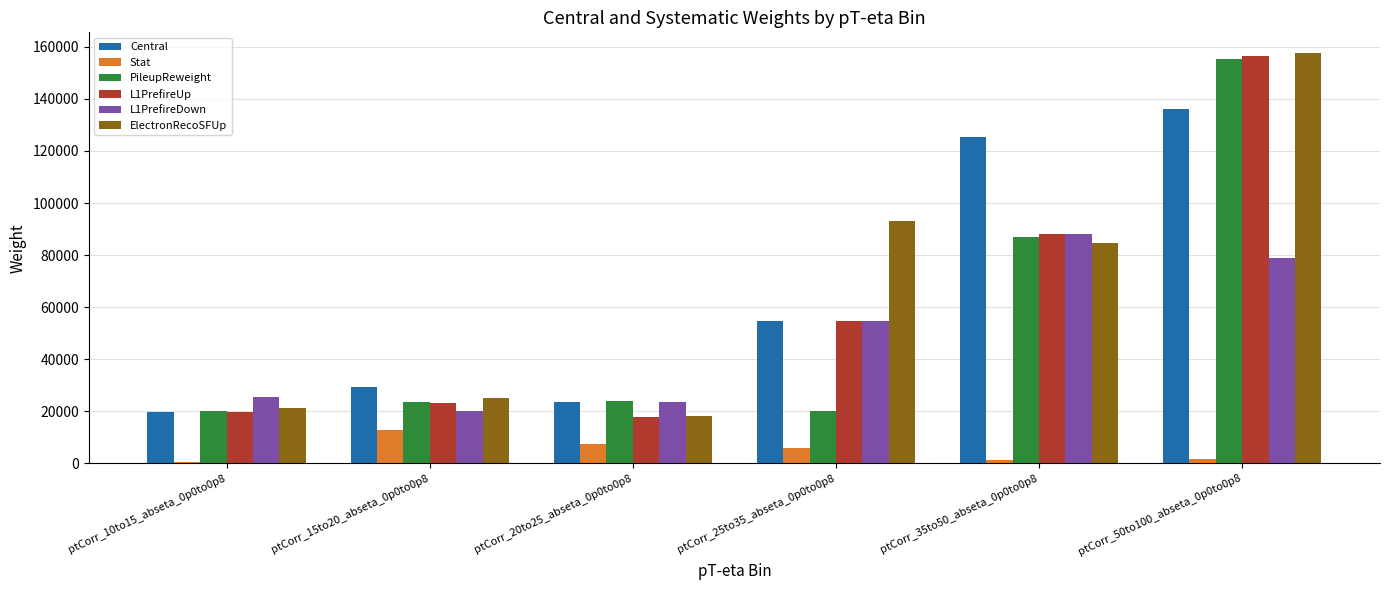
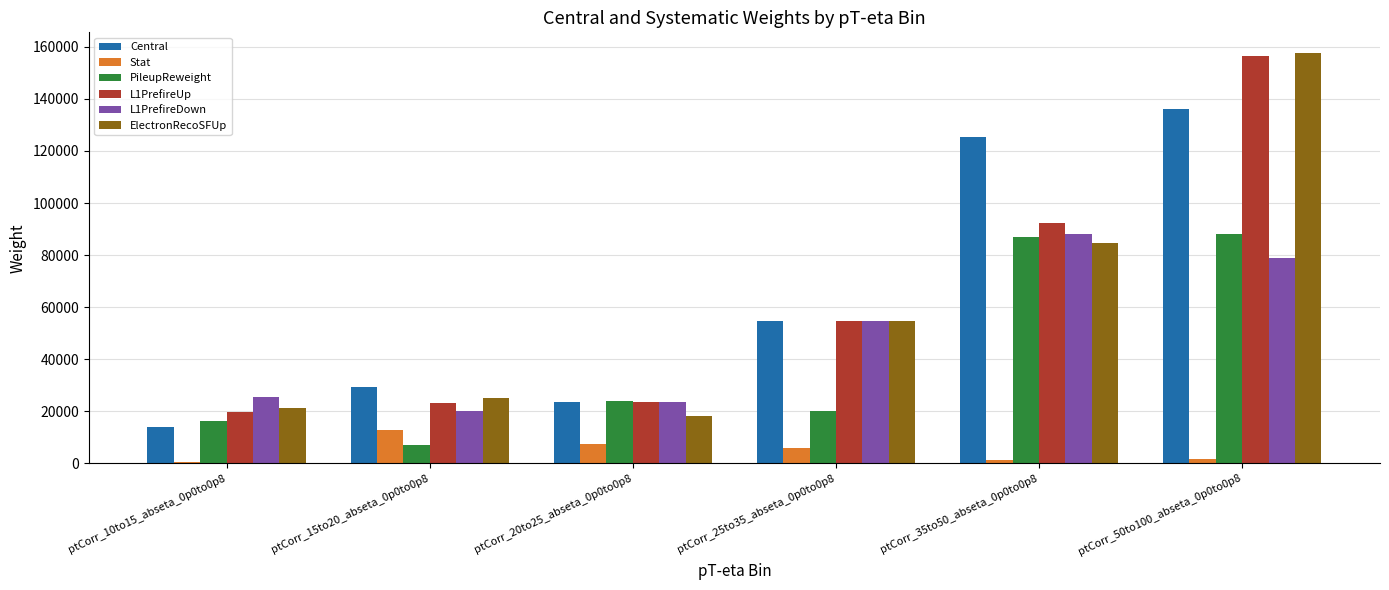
  {
    "Central": {
-     "ptCorr_10to15_abseta_0p0to0p8": 20000,
+     "ptCorr_10to15_abseta_0p0to0p8": 14000,
      "ptCorr_15to20_abseta_0p0to0p8": 29000,
      "ptCorr_20to25_abseta_0p0to0p8": 24000,
      "ptCorr_25to35_abseta_0p0to0p8": 55000,
      "ptCorr_35to50_abseta_0p0to0p8": 125000,
      "ptCorr_50to100_abseta_0p0to0p8": 136000
    },
    "Stat": {
      "ptCorr_15to20_abseta_0p0to0p8": 13000,
      "ptCorr_20to25_abseta_0p0to0p8": 7000,
      "ptCorr_25to35_abseta_0p0to0p8": 6000,
      "ptCorr_35to50_abseta_0p0to0p8": 1000,
      "ptCorr_50to100_abseta_0p0to0p8": 2000
    },
    "PileupReweight": {
-     "ptCorr_10to15_abseta_0p0to0p8": 20000,
-     "ptCorr_15to20_abseta_0p0to0p8": 23000,
+     "ptCorr_10to15_abseta_0p0to0p8": 16000,
+     "ptCorr_15to20_abseta_0p0to0p8": 7000,
      "ptCorr_20to25_abseta_0p0to0p8": 24000,
      "ptCorr_25to35_abseta_0p0to0p8": 20000,
      "ptCorr_35to50_abseta_0p0to0p8": 87000,
-     "ptCorr_50to100_abseta_0p0to0p8": 155000
+     "ptCorr_50to100_abseta_0p0to0p8": 88000
    },
    "L1PrefireUp": {
      "ptCorr_10to15_abseta_0p0to0p8": 20000,
      "ptCorr_15to20_abseta_0p0to0p8": 23000,
-     "ptCorr_20to25_abseta_0p0to0p8": 18000,
+     "ptCorr_20to25_abseta_0p0to0p8": 24000,
      "ptCorr_25to35_abseta_0p0to0p8": 55000,
-     "ptCorr_35to50_abseta_0p0to0p8": 88000,
+     "ptCorr_35to50_abseta_0p0to0p8": 92000,
      "ptCorr_50to100_abseta_0p0to0p8": 157000
    },
    "L1PrefireDown": {
      "ptCorr_10to15_abseta_0p0to0p8": 26000,
      "ptCorr_15to20_abseta_0p0to0p8": 20000,
      "ptCorr_20to25_abseta_0p0to0p8": 24000,
      "ptCorr_25to35_abseta_0p0to0p8": 55000,
      "ptCorr_35to50_abseta_0p0to0p8": 88000,
      "ptCorr_50to100_abseta_0p0to0p8": 79000
    },
    "ElectronRecoSFUp": {
      "ptCorr_10to15_abseta_0p0to0p8": 21000,
      "ptCorr_15to20_abseta_0p0to0p8": 25000,
      "ptCorr_20to25_abseta_0p0to0p8": 18000,
-     "ptCorr_25to35_abseta_0p0to0p8": 93000,
+     "ptCorr_25to35_abseta_0p0to0p8": 55000,
      "ptCorr_35to50_abseta_0p0to0p8": 85000,
      "ptCorr_50to100_abseta_0p0to0p8": 158000
    }
  }
